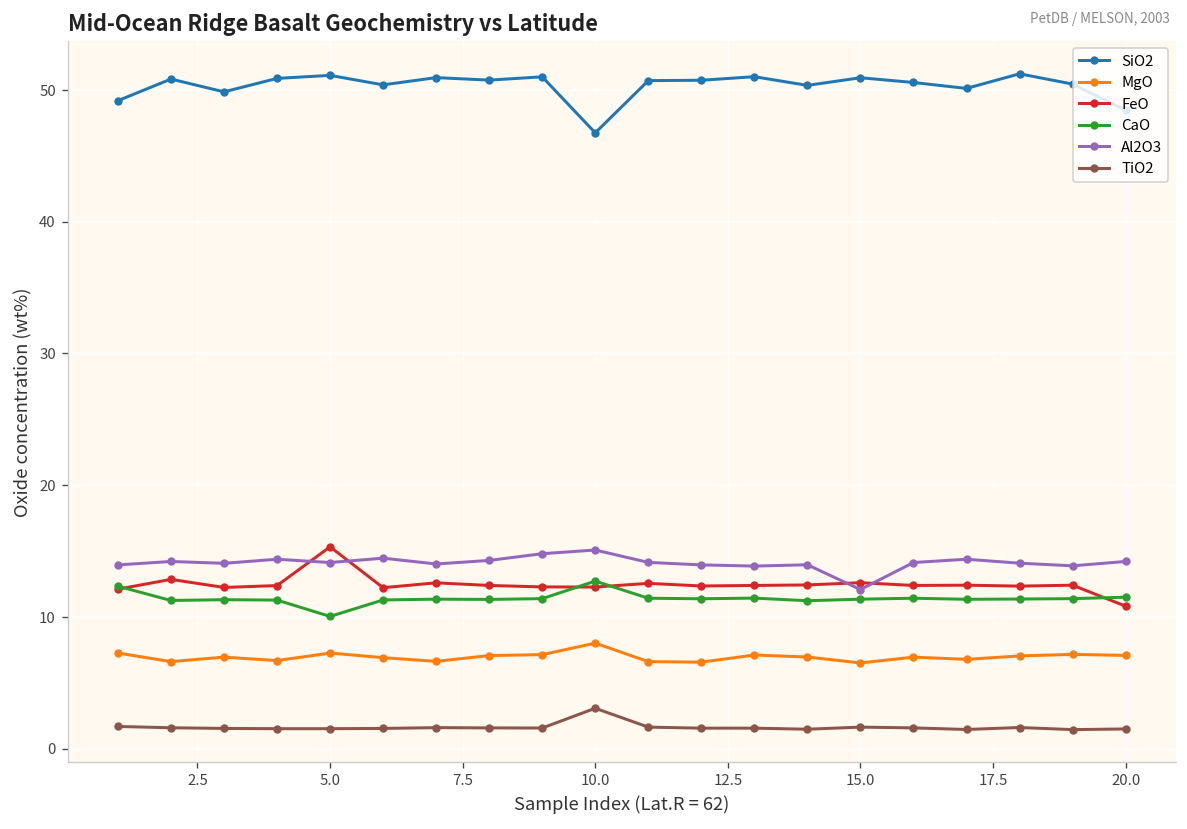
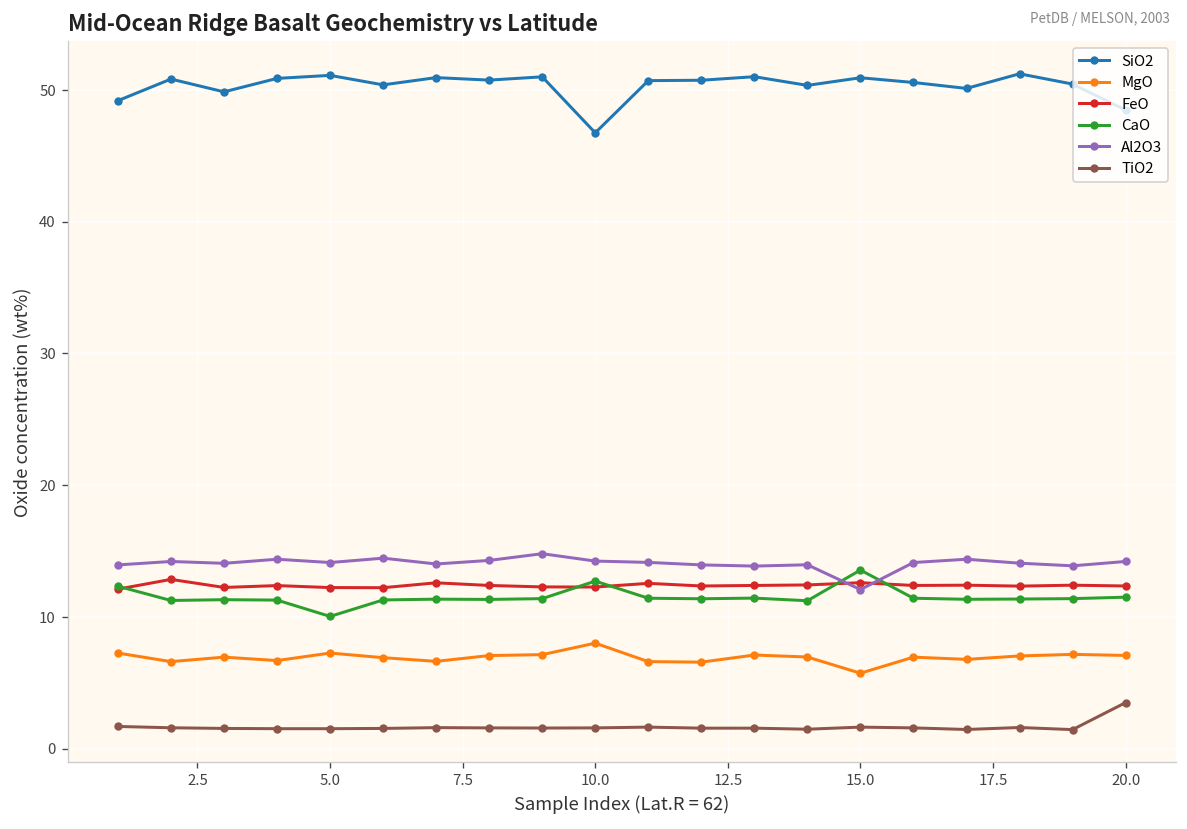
  {
    "SiO2": {
      "5.0": 51.1,
      "10.0": 46.7,
      "15.0": 50.9
    },
    "MgO": {
      "5.0": 7.3,
      "10.0": 8.0,
-     "15.0": 6.5,
+     "15.0": 5.7,
      "20.0": 7.1
    },
    "FeO": {
-     "5.0": 15.3,
+     "5.0": 12.2,
      "10.0": 12.3,
      "15.0": 12.6,
-     "20.0": 10.8
+     "20.0": 12.4
    },
    "CaO": {
      "5.0": 10.0,
      "10.0": 12.7,
-     "15.0": 11.4,
+     "15.0": 13.6,
      "20.0": 11.5
    },
    "Al2O3": {
      "5.0": 14.1,
-     "10.0": 15.1,
+     "10.0": 14.2,
      "15.0": 12.1,
      "20.0": 14.2
    },
    "TiO2": {
      "5.0": 1.5,
-     "10.0": 3.1,
+     "10.0": 1.6,
      "15.0": 1.6,
-     "20.0": 1.5
+     "20.0": 3.5
    }
  }
